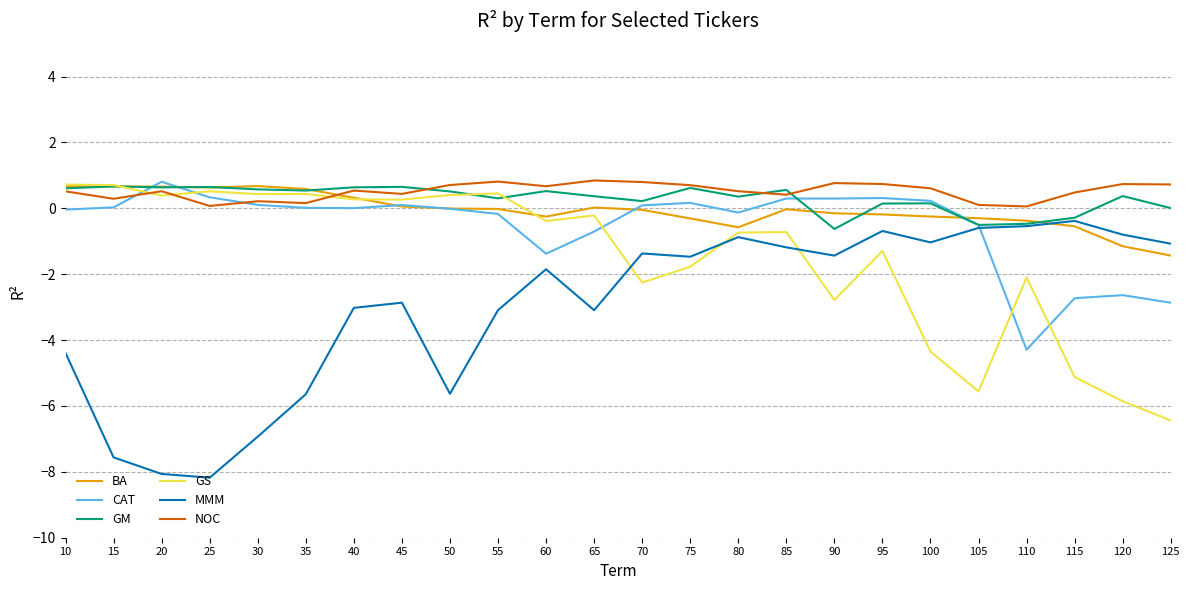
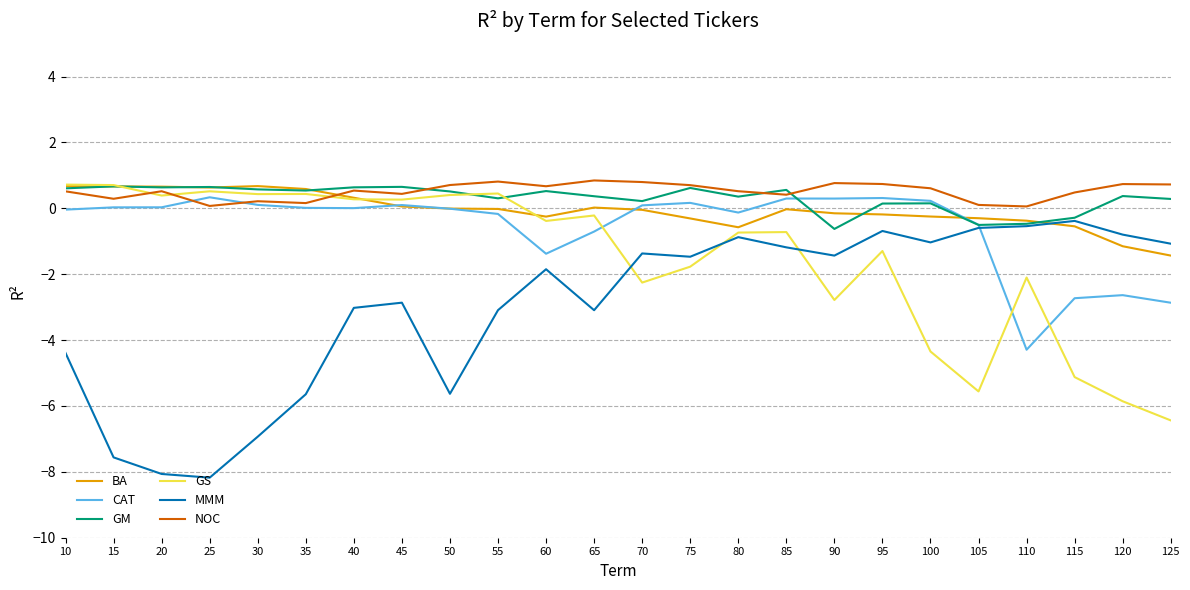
  {
    "BA": {
      "30": 0.7,
      "55": 0.0,
      "60": -0.3,
      "65": 0.0,
      "70": 0.0,
      "75": -0.3,
      "80": -0.6,
      "85": 0.0,
      "90": -0.1,
      "95": -0.2,
      "100": -0.2,
      "105": -0.3,
      "110": -0.4,
      "115": -0.5,
      "120": -1.2,
      "125": -1.4
    },
    "CAT": {
      "10": 0.0,
      "15": 0.0,
-     "20": 0.8,
+     "20": 0.0,
      "25": 0.3,
      "30": 0.1,
      "35": 0.0,
      "40": 0.0,
      "55": -0.2,
      "60": -1.4,
      "65": -0.7,
      "70": 0.1,
      "75": 0.2,
      "80": -0.1,
      "85": 0.3,
      "90": 0.3,
      "95": 0.3,
      "110": -4.3,
      "115": -2.7,
      "120": -2.6,
      "125": -2.9
    },
    "GM": {
      "30": 0.6,
      "40": 0.6,
      "45": 0.7,
      "50": 0.5,
      "55": 0.3,
      "60": 0.5,
      "65": 0.4,
      "70": 0.2,
      "75": 0.6,
      "80": 0.4,
      "85": 0.6,
      "90": -0.6,
      "95": 0.1,
      "115": -0.3,
      "120": 0.4,
-     "125": 0.0
+     "125": 0.3
    },
    "GS": {
      "20": 0.4,
      "25": 0.5,
      "30": 0.4,
      "35": 0.4,
      "45": 0.3,
      "50": 0.4,
      "55": 0.5,
      "60": -0.4,
      "65": -0.2,
      "70": -2.3,
      "75": -1.8,
      "80": -0.7,
      "85": -0.7,
      "90": -2.8,
      "95": -1.3,
      "100": -4.3,
      "105": -5.6,
      "110": -2.1,
      "115": -5.1,
      "120": -5.9,
      "125": -6.4
    },
    "MMM": {
      "10": -4.4,
      "15": -7.6,
      "20": -8.1,
      "25": -8.2,
      "30": -6.9,
      "35": -5.6,
      "40": -3.0,
      "45": -2.9,
      "50": -5.6,
      "55": -3.1,
      "60": -1.8,
      "65": -3.1,
      "70": -1.4,
      "75": -1.5,
      "80": -0.9,
      "85": -1.2,
      "90": -1.4,
      "95": -0.7,
      "100": -1.0,
      "105": -0.6,
      "115": -0.4,
      "120": -0.8,
      "125": -1.1
    },
    "NOC": {
      "10": 0.5,
      "15": 0.3,
      "20": 0.5,
      "25": 0.1,
      "30": 0.2,
      "35": 0.2,
      "40": 0.5,
      "45": 0.4,
      "50": 0.7,
      "55": 0.8,
      "60": 0.7,
      "65": 0.8,
      "70": 0.8,
      "75": 0.7,
      "80": 0.5,
      "85": 0.4,
      "90": 0.8,
      "95": 0.7,
      "100": 0.6,
      "105": 0.1,
      "110": 0.1,
      "115": 0.5,
      "120": 0.7,
      "125": 0.7
    }
  }
